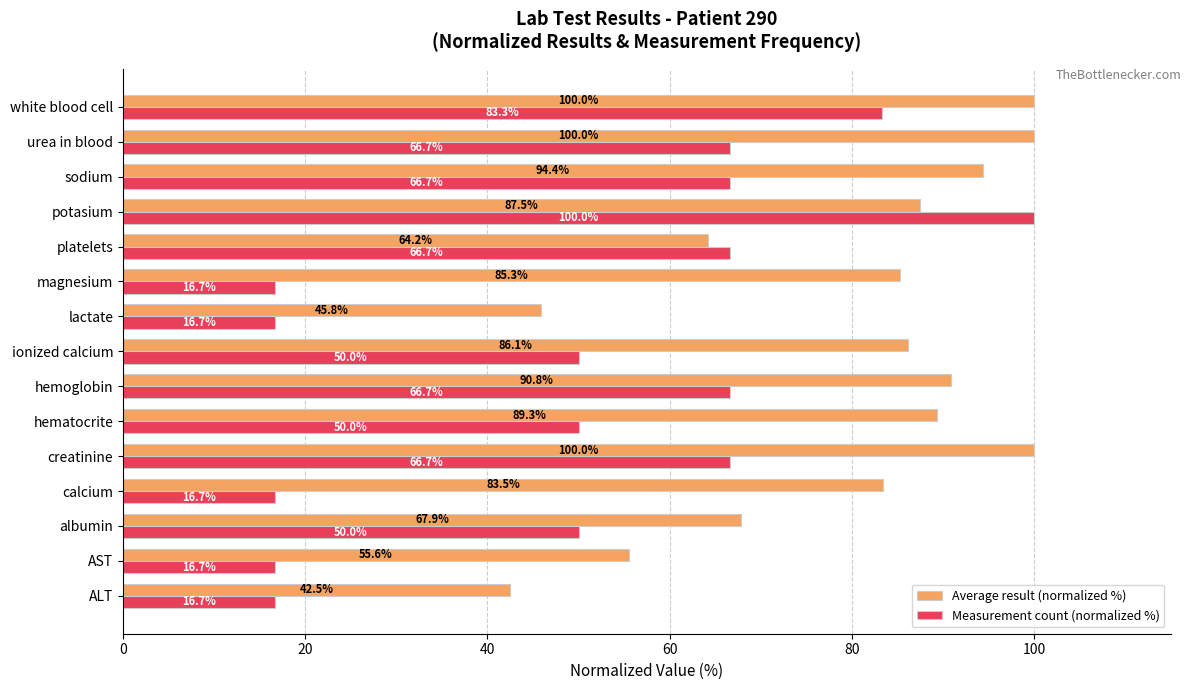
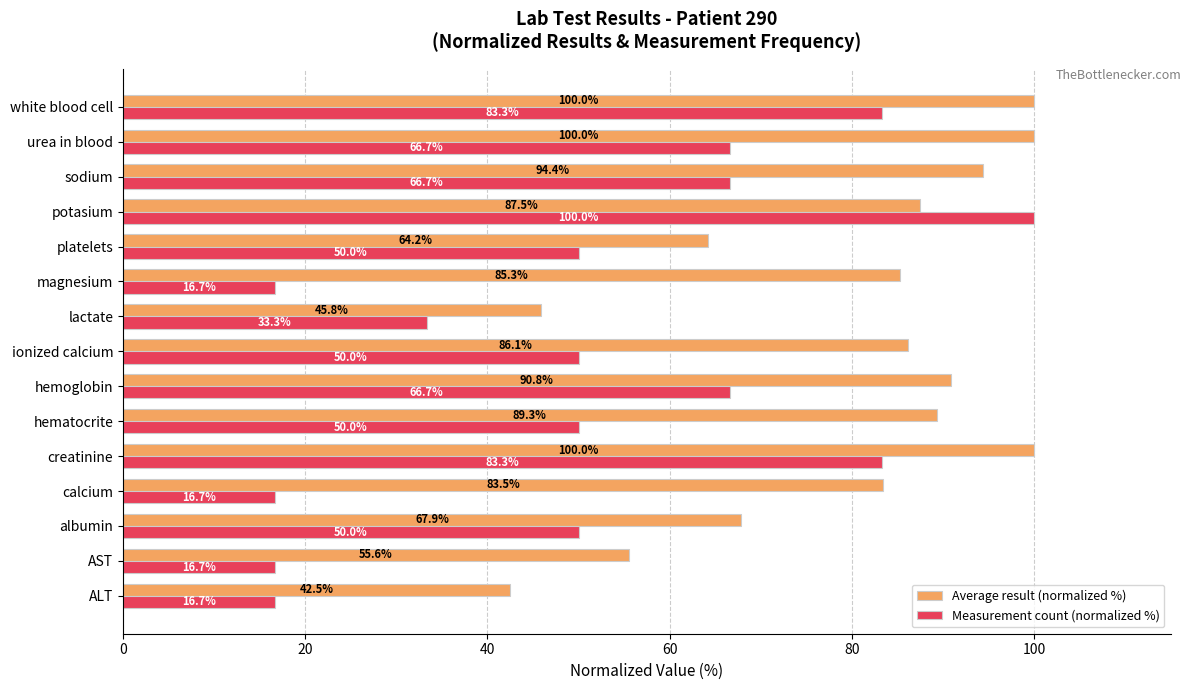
  {
    "Average result (normalized %)": {
      "white blood cell": "100.0%",
      "urea in blood": "100.0%",
      "sodium": "94.4%",
      "potasium": "87.5%",
      "platelets": "64.2%",
      "magnesium": "85.3%",
      "lactate": "45.8%",
      "ionized calcium": "86.1%",
      "hemoglobin": "90.8%",
      "hematocrite": "89.3%",
      "creatinine": "100.0%",
      "calcium": "83.5%",
      "albumin": "67.9%",
      "AST": "55.6%",
      "ALT": "42.5%"
    },
    "Measurement count (normalized %)": {
      "white blood cell": "83.3%",
      "urea in blood": "66.7%",
      "sodium": "66.7%",
      "potasium": "100.0%",
-     "platelets": "66.7%",
+     "platelets": "50.0%",
      "magnesium": "16.7%",
-     "lactate": "16.7%",
+     "lactate": "33.3%",
      "ionized calcium": "50.0%",
      "hemoglobin": "66.7%",
      "hematocrite": "50.0%",
-     "creatinine": "66.7%",
+     "creatinine": "83.3%",
      "calcium": "16.7%",
      "albumin": "50.0%",
      "AST": "16.7%",
      "ALT": "16.7%"
    }
  }
